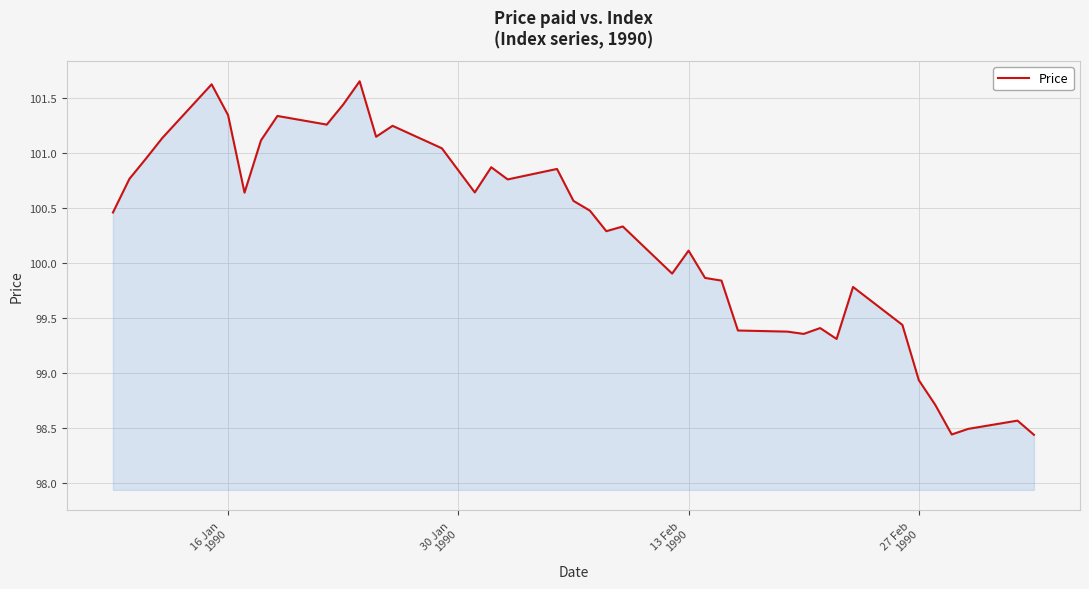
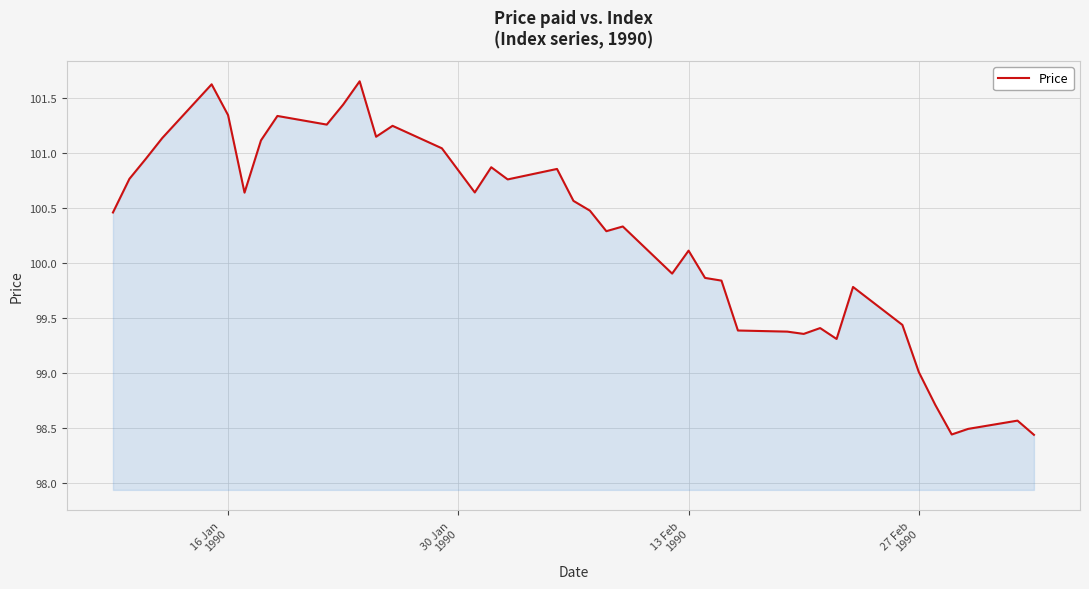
  {
    "16 Jan 1990": 101.34,
    "13 Feb 1990": 100.11,
-   "27 Feb 1990": 98.93
+   "27 Feb 1990": 99.01
  }
